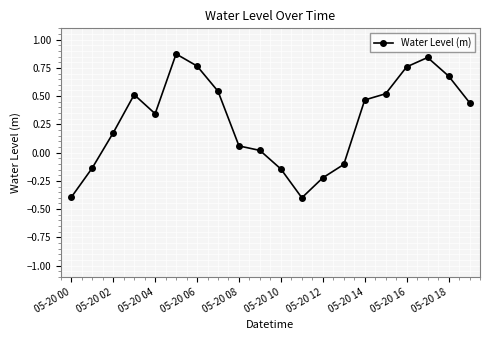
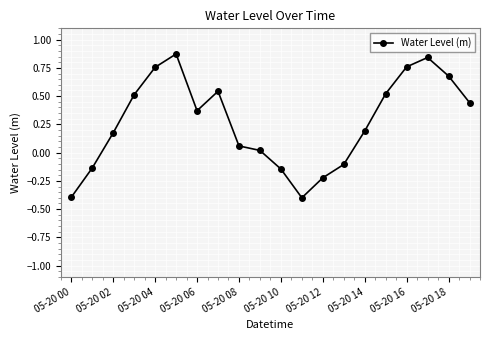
  {
    "05-20 00": -0.39,
    "05-20 02": 0.18,
-   "05-20 04": 0.34,
-   "05-20 06": 0.77,
+   "05-20 04": 0.76,
+   "05-20 06": 0.37,
    "05-20 08": 0.06,
    "05-20 10": -0.14,
    "05-20 12": -0.22,
-   "05-20 14": 0.47,
+   "05-20 14": 0.19,
    "05-20 16": 0.76,
    "05-20 18": 0.68
  }
